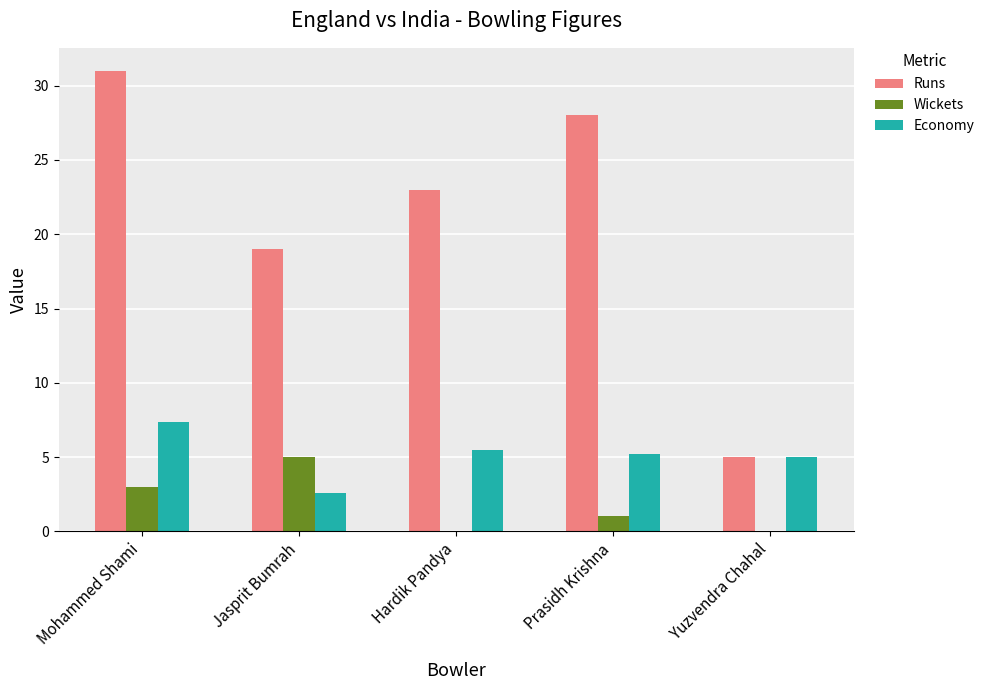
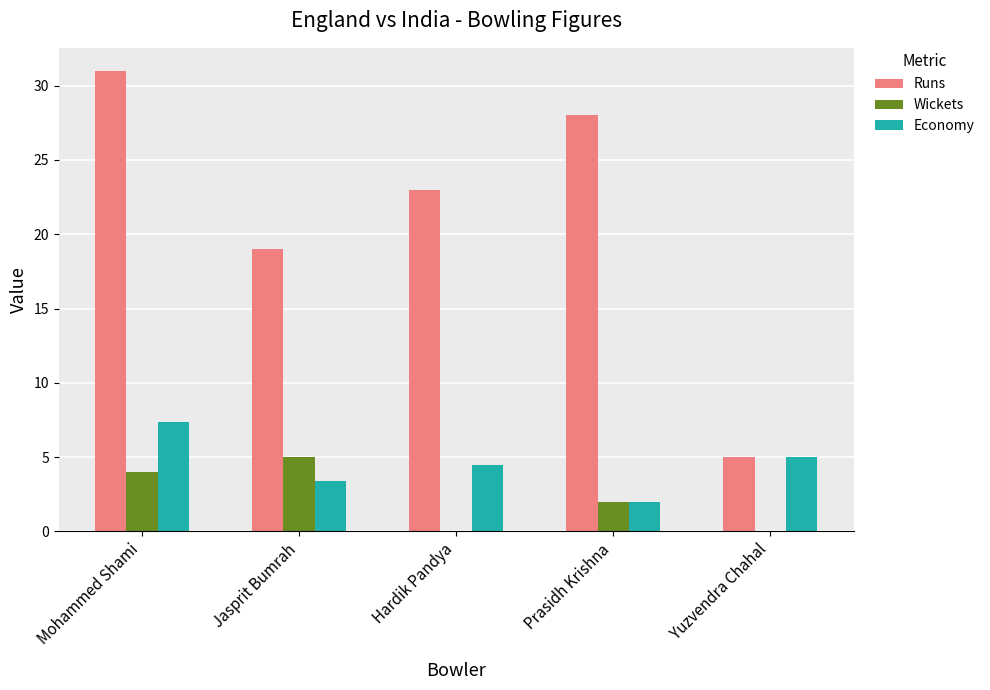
  {
    "Runs": {
      "Mohammed Shami": 31.0,
      "Jasprit Bumrah": 19.0,
      "Hardik Pandya": 23.0,
      "Prasidh Krishna": 28.0,
      "Yuzvendra Chahal": 5.0
    },
    "Wickets": {
-     "Mohammed Shami": 3,
+     "Mohammed Shami": 4,
      "Jasprit Bumrah": 5,
      "Hardik Pandya": 0,
-     "Prasidh Krishna": 1,
+     "Prasidh Krishna": 2,
      "Yuzvendra Chahal": 0
    },
    "Economy": {
      "Mohammed Shami": 7.4,
-     "Jasprit Bumrah": 2.6,
-     "Hardik Pandya": 5.5,
-     "Prasidh Krishna": 5.2,
+     "Jasprit Bumrah": 3.4,
+     "Hardik Pandya": 4.5,
+     "Prasidh Krishna": 2.0,
      "Yuzvendra Chahal": 5.0
    }
  }
